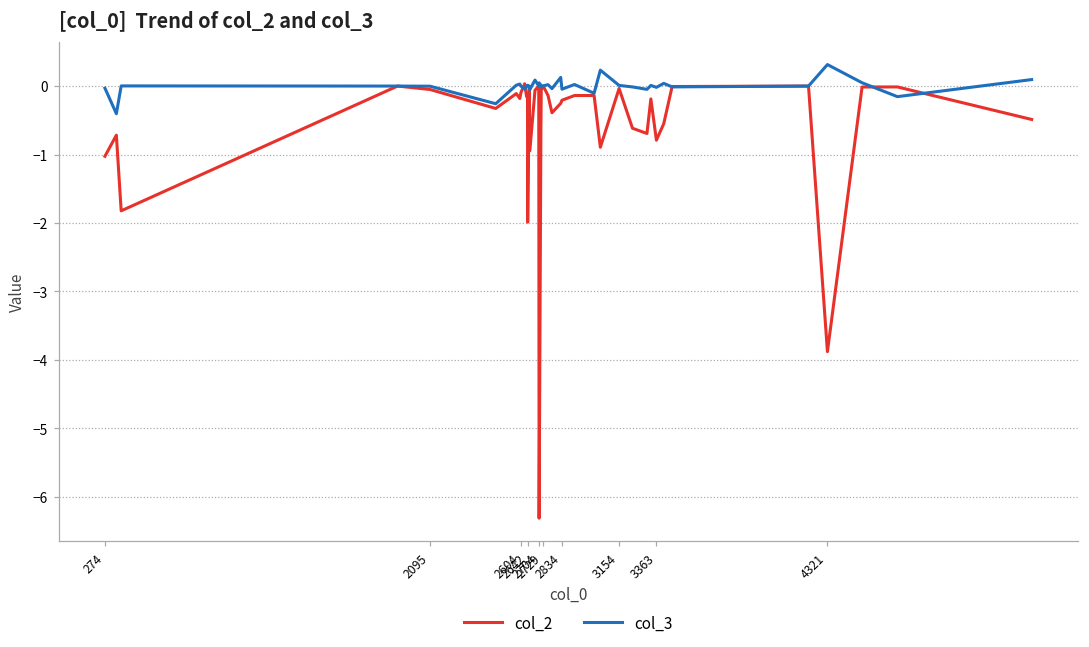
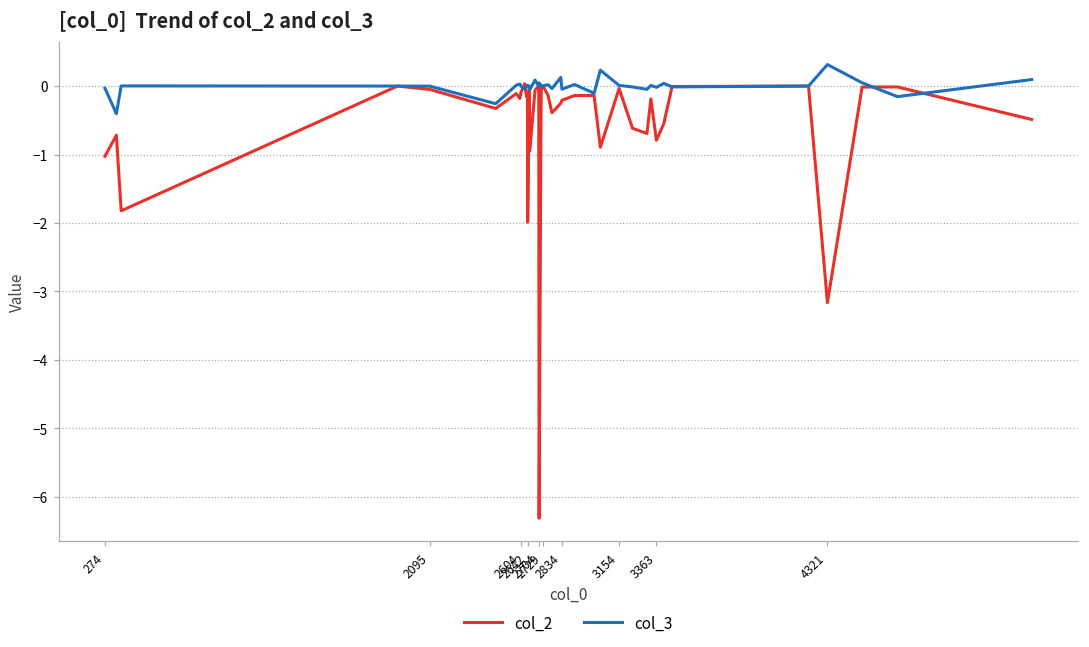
  {
    "col_2": {
      "274": -1.0,
      "2095": -0.1,
      "2604": -0.1,
      "2642": -2.0,
      "2834": -0.2,
      "3154": 0.0,
      "3363": -0.8,
-     "4321": -3.9
+     "4321": -3.2
    },
    "col_3": {
      "274": 0.0,
      "2095": 0.0,
      "2604": 0.0,
      "2834": 0.0,
      "3154": 0.0,
      "3363": 0.0,
      "4321": 0.3
    }
  }
